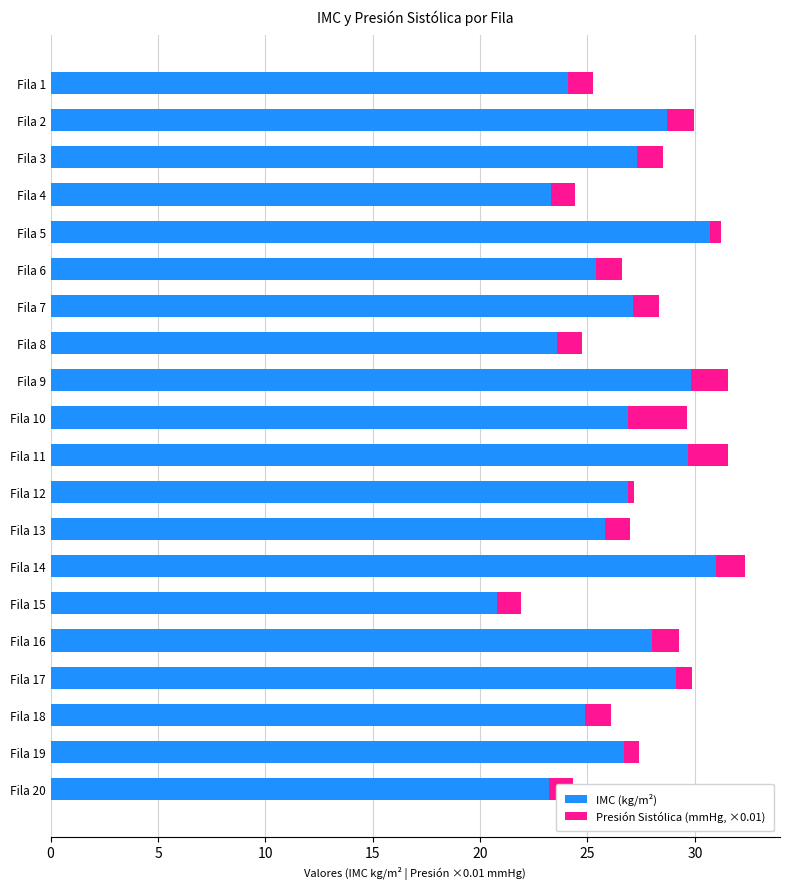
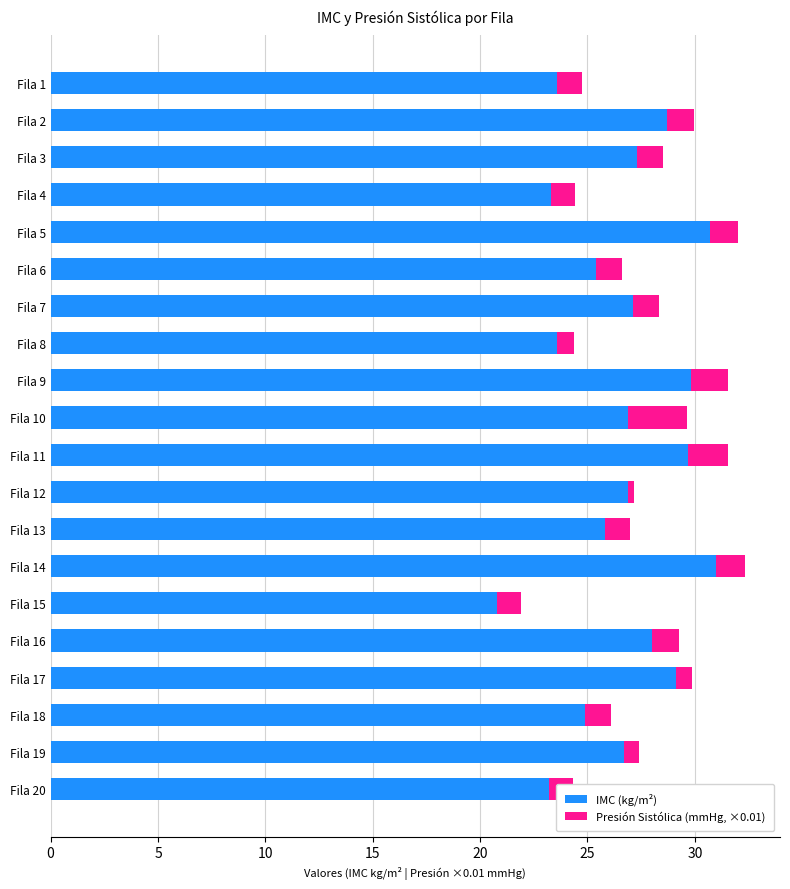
  {
    "IMC (kg/m²)": {
-     "Fila 1": 24.1,
+     "Fila 1": 23.6,
      "Fila 2": 28.7,
      "Fila 3": 27.3,
      "Fila 4": 23.3,
      "Fila 5": 30.7,
      "Fila 6": 25.4,
      "Fila 7": 27.1,
      "Fila 8": 23.6,
      "Fila 9": 29.8,
      "Fila 10": 26.9,
      "Fila 11": 29.7,
      "Fila 12": 26.9,
      "Fila 13": 25.8,
      "Fila 14": 31.0,
      "Fila 15": 20.8,
      "Fila 16": 28.0,
      "Fila 17": 29.1,
      "Fila 18": 24.9,
      "Fila 19": 26.7,
      "Fila 20": 23.2
    },
    "Presión Sistólica (mmHg, ×0.01)": {
      "Fila 1": 1.2,
      "Fila 2": 1.3,
      "Fila 3": 1.2,
      "Fila 4": 1.1,
-     "Fila 5": 0.5,
+     "Fila 5": 1.3,
      "Fila 6": 1.2,
      "Fila 7": 1.2,
-     "Fila 8": 1.2,
+     "Fila 8": 0.8,
      "Fila 9": 1.8,
      "Fila 10": 2.7,
      "Fila 11": 1.9,
      "Fila 12": 0.3,
      "Fila 13": 1.2,
      "Fila 14": 1.3,
      "Fila 15": 1.1,
      "Fila 16": 1.2,
      "Fila 17": 0.8,
      "Fila 18": 1.2,
      "Fila 19": 0.7
    }
  }
